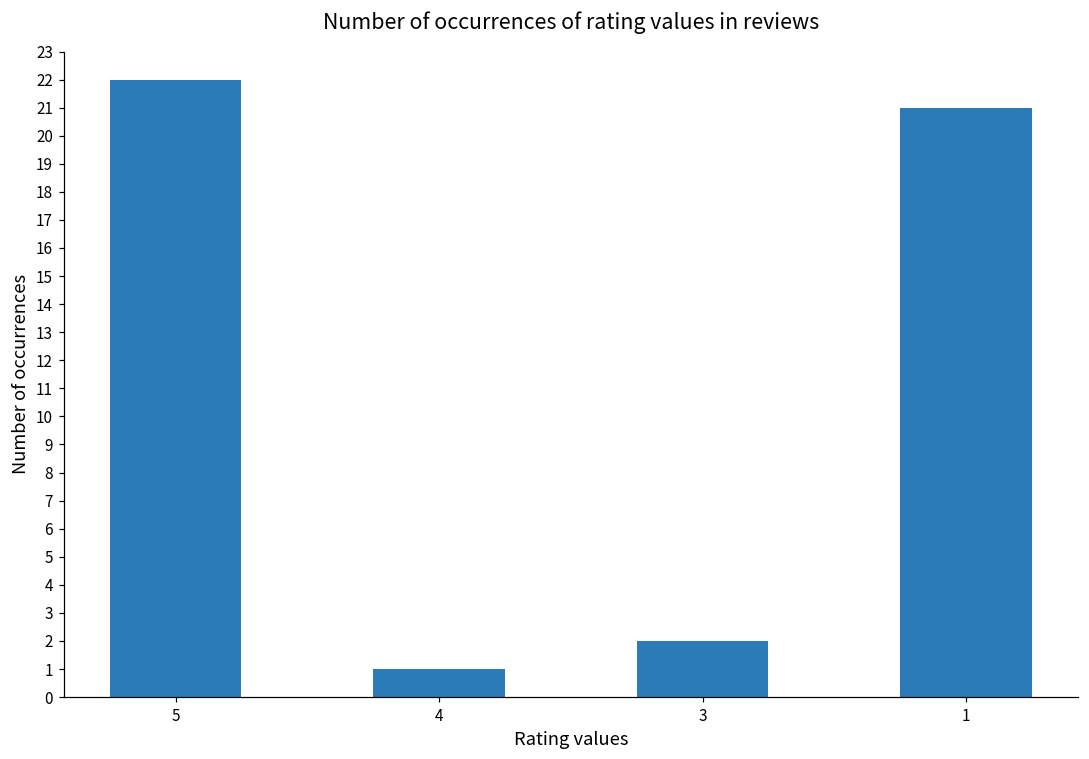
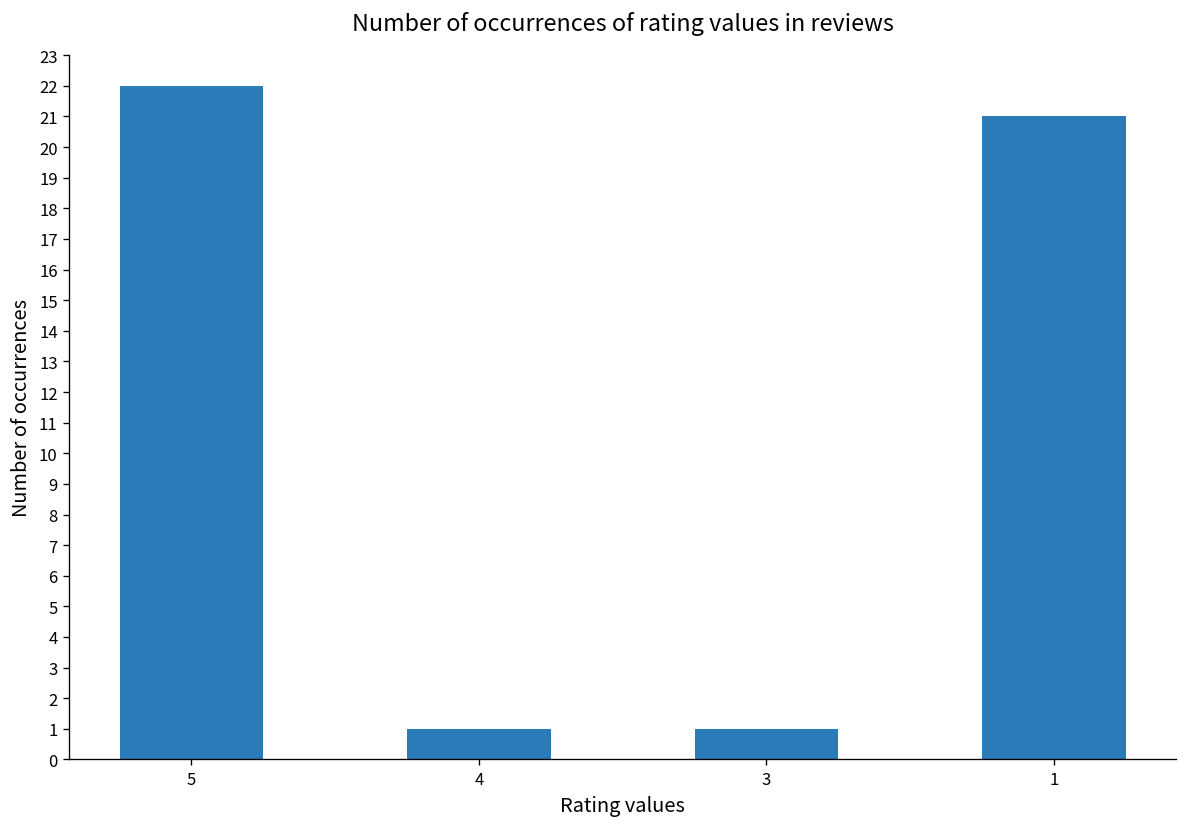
  {
    "5": 22,
    "4": 1,
-   "3": 2,
+   "3": 1,
    "1": 21
  }
